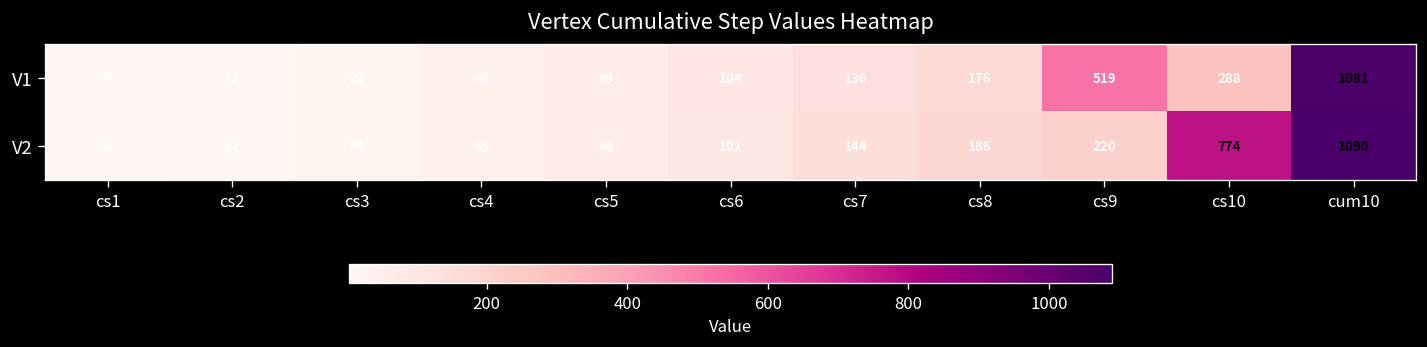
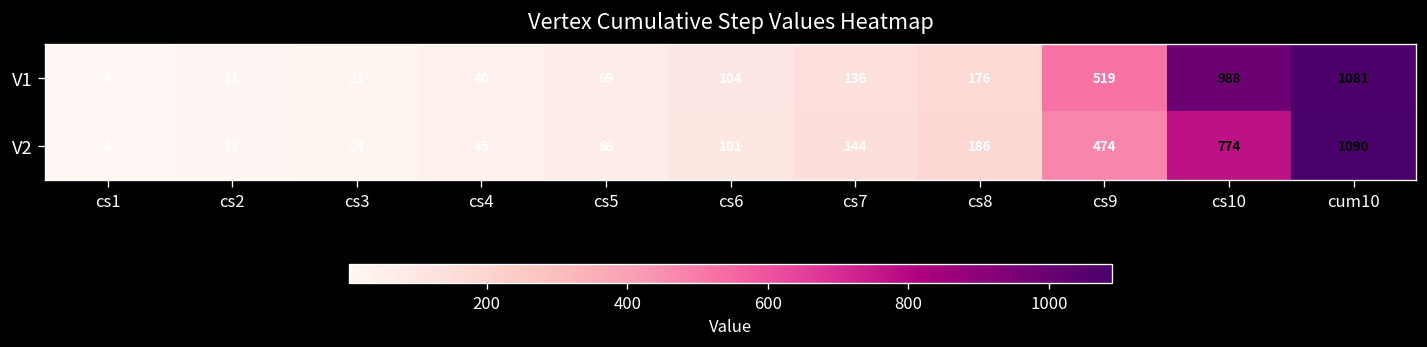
  {
    "V1": {
      "cs9": 519,
-     "cs10": 288,
+     "cs10": 988,
      "cum10": 1081
    },
    "V2": {
-     "cs9": 220,
+     "cs9": 474,
      "cs10": 774,
      "cum10": 1090
    }
  }
